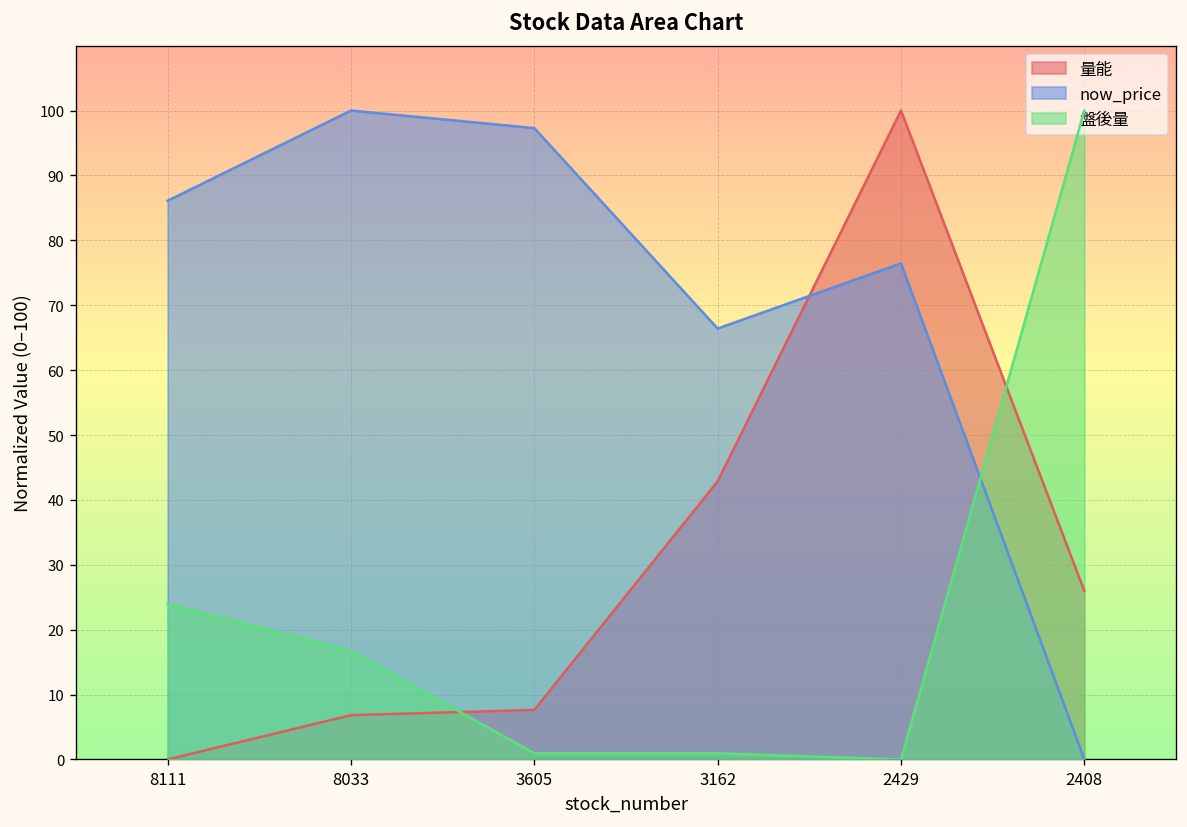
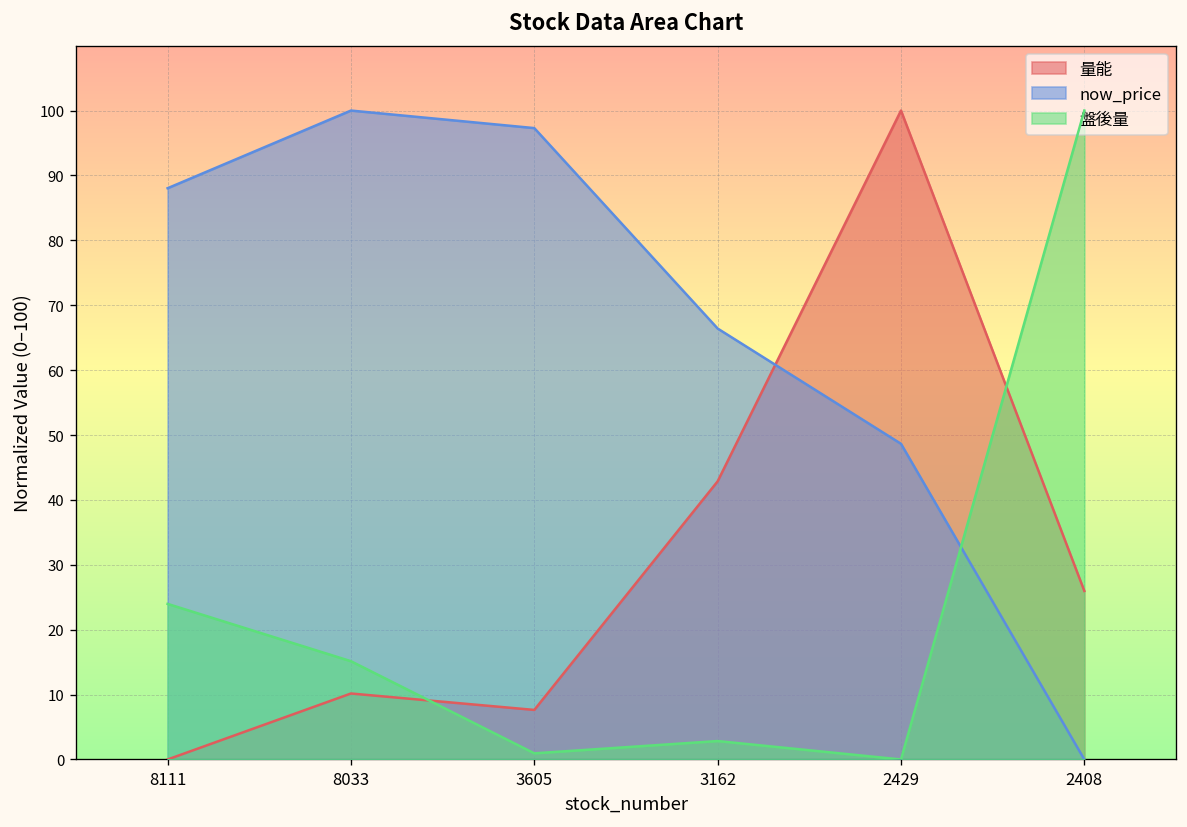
  {
    "量能": {
      "8111": 0,
-     "8033": 7,
+     "8033": 10,
      "3605": 8,
      "3162": 43,
      "2429": 100,
      "2408": 26
    },
    "now_price": {
-     "8111": 86,
+     "8111": 88,
      "8033": 100,
      "3605": 97,
      "3162": 66,
-     "2429": 76,
+     "2429": 49,
      "2408": 0
    },
    "盤後量": {
      "8111": 24,
-     "8033": 17,
+     "8033": 15,
      "3605": 1,
-     "3162": 1,
+     "3162": 3,
      "2429": 0
    }
  }
